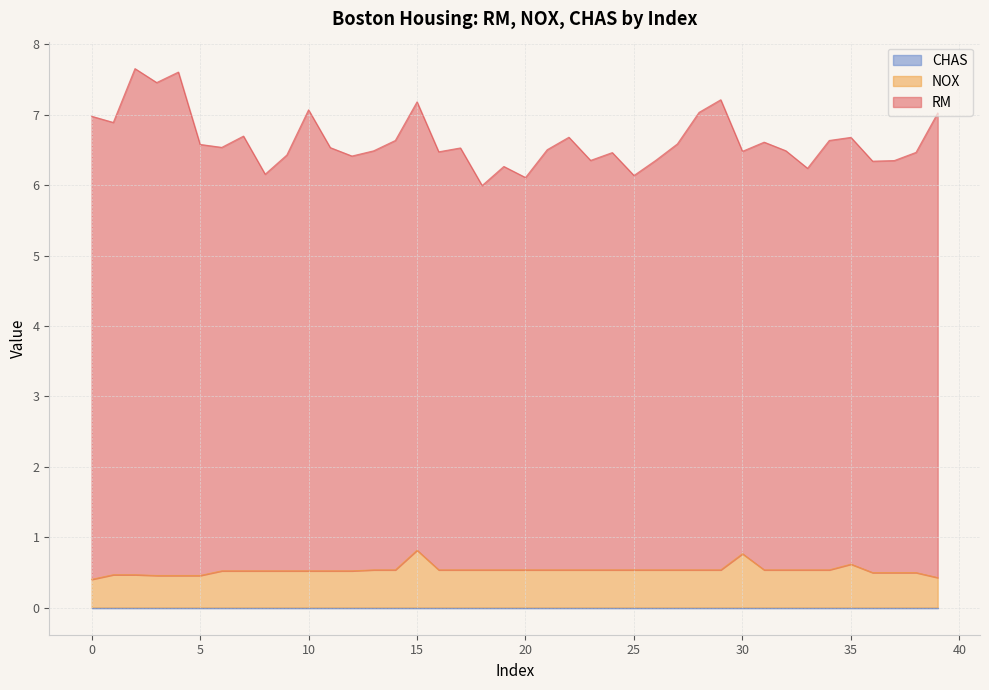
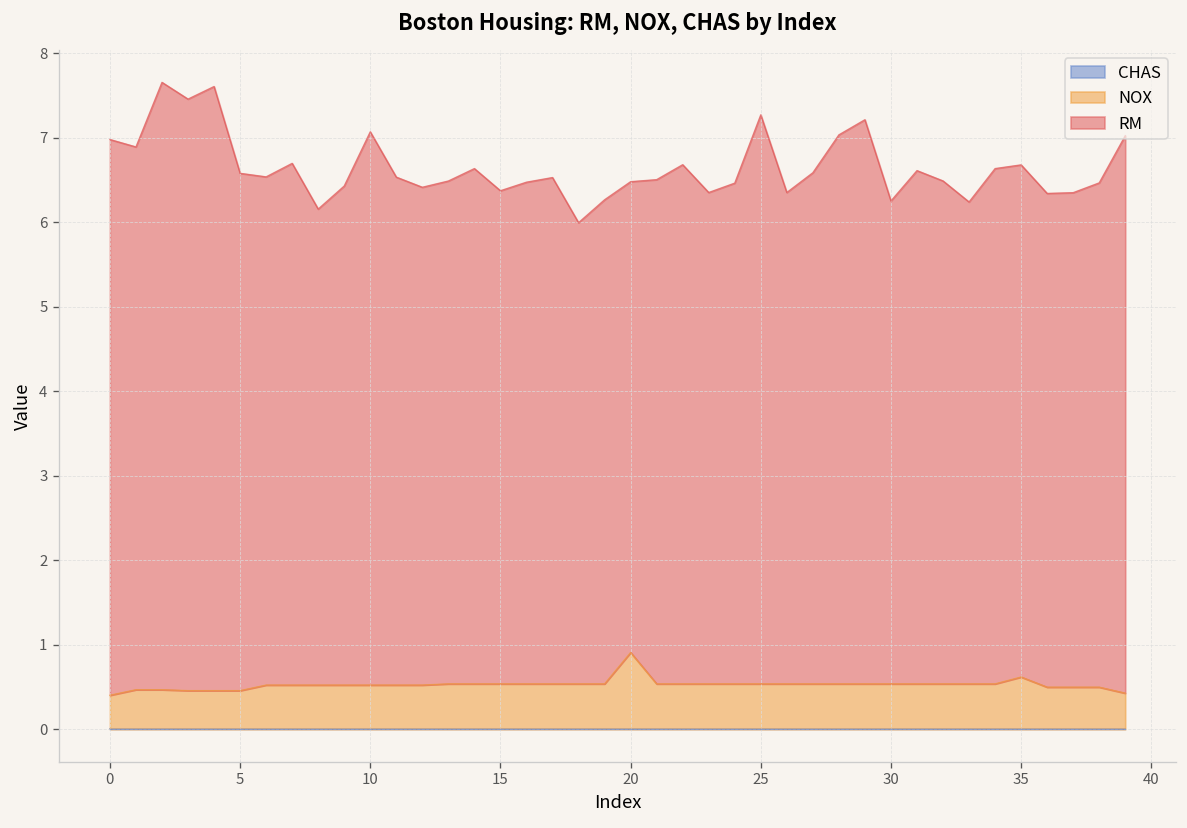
  {
    "CHAS": {
      "0": 0.0,
      "5": 0.0,
      "10": 0.0,
      "15": 0.0,
      "20": 0.0,
      "25": 0.0,
      "30": 0.0,
      "35": 0.0
    },
    "NOX": {
      "0": 0.4,
      "5": 0.5,
      "10": 0.5,
-     "15": 0.8,
-     "20": 0.5,
+     "15": 0.5,
+     "20": 0.9,
      "25": 0.5,
-     "30": 0.8,
+     "30": 0.5,
      "35": 0.6
    },
    "RM": {
      "0": 6.6,
      "5": 6.1,
      "10": 6.5,
-     "15": 6.4,
+     "15": 5.8,
      "20": 5.6,
-     "25": 5.6,
+     "25": 6.7,
      "30": 5.7,
      "35": 6.1
    }
  }
